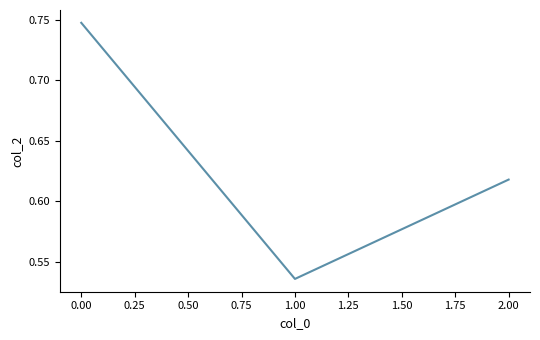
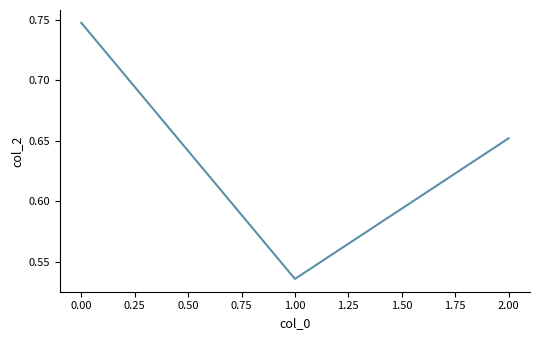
  {
    "0.00": 0.748,
    "1.00": 0.536,
-   "2.00": 0.618
+   "2.00": 0.652
  }
